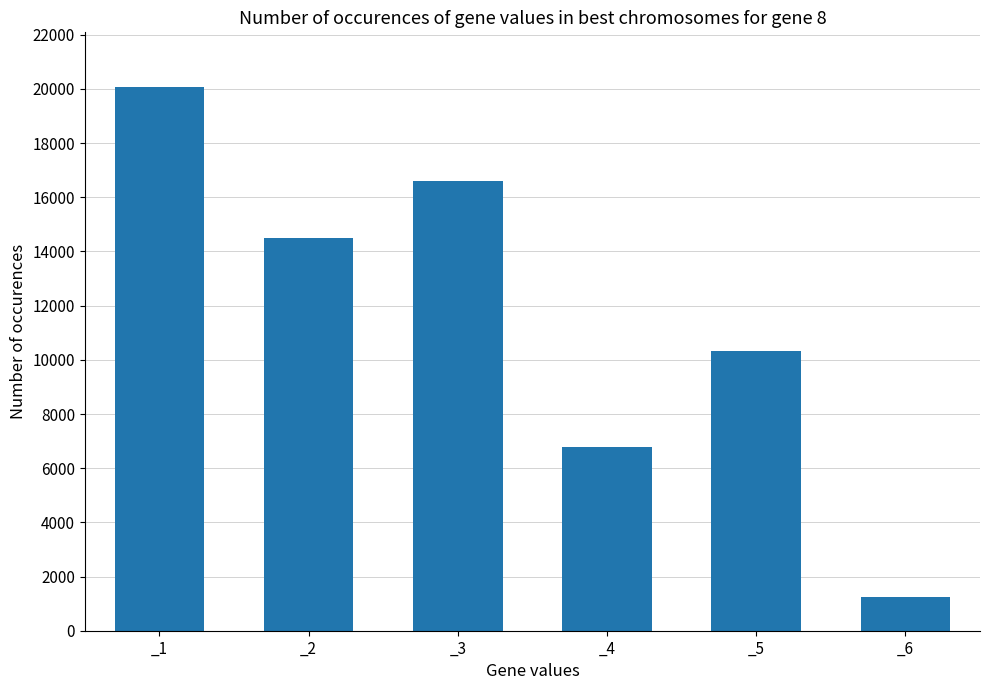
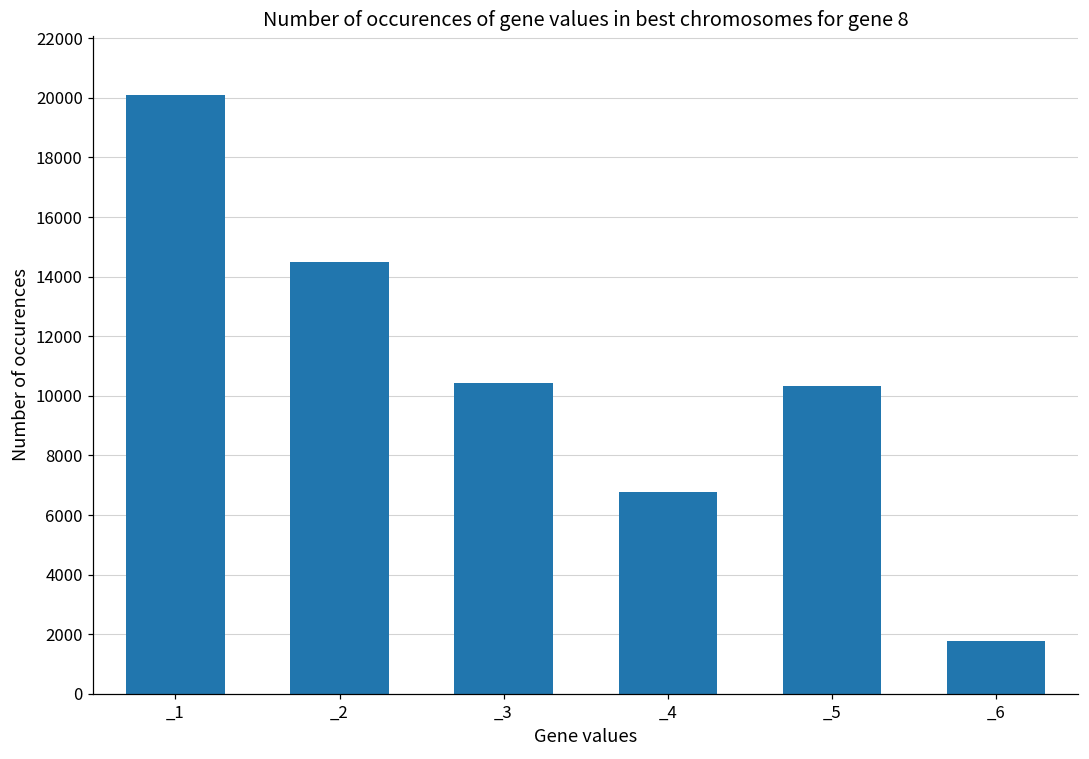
  {
    "_1": 20100,
    "_2": 14500,
-   "_3": 16600,
+   "_3": 10400,
    "_4": 6800,
    "_5": 10300,
-   "_6": 1200
+   "_6": 1800
  }
